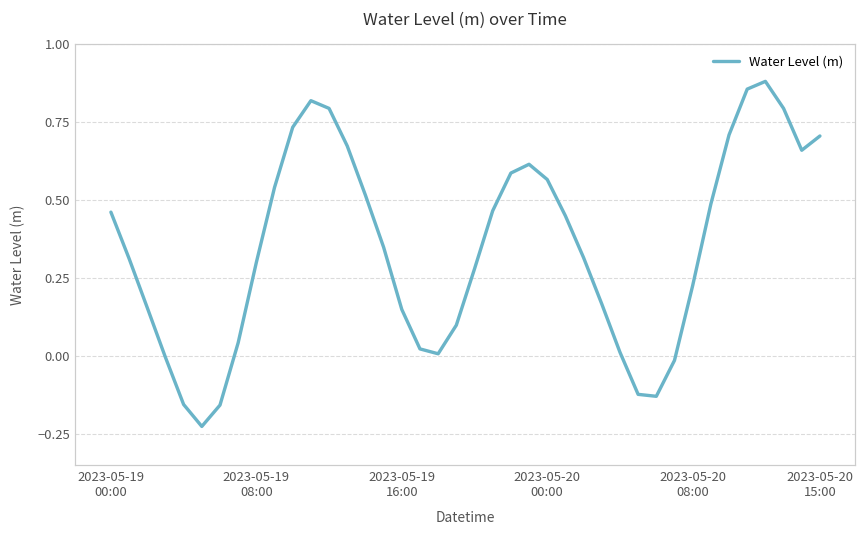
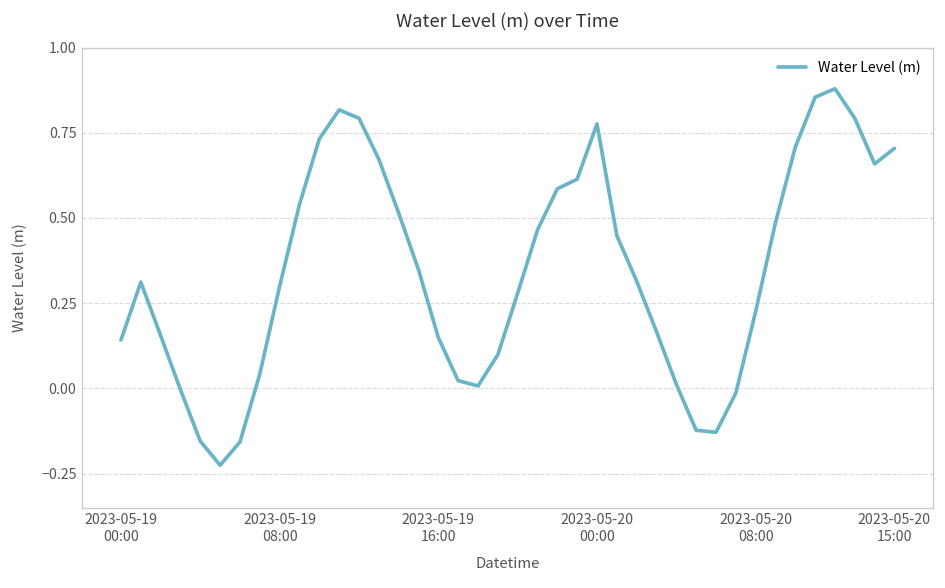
  {
-   "2023-05-19 00:00": 0.46,
+   "2023-05-19 00:00": 0.14,
    "2023-05-19 08:00": 0.30,
    "2023-05-19 16:00": 0.15,
-   "2023-05-20 00:00": 0.57,
+   "2023-05-20 00:00": 0.78,
    "2023-05-20 08:00": 0.23,
    "2023-05-20 15:00": 0.70
  }
